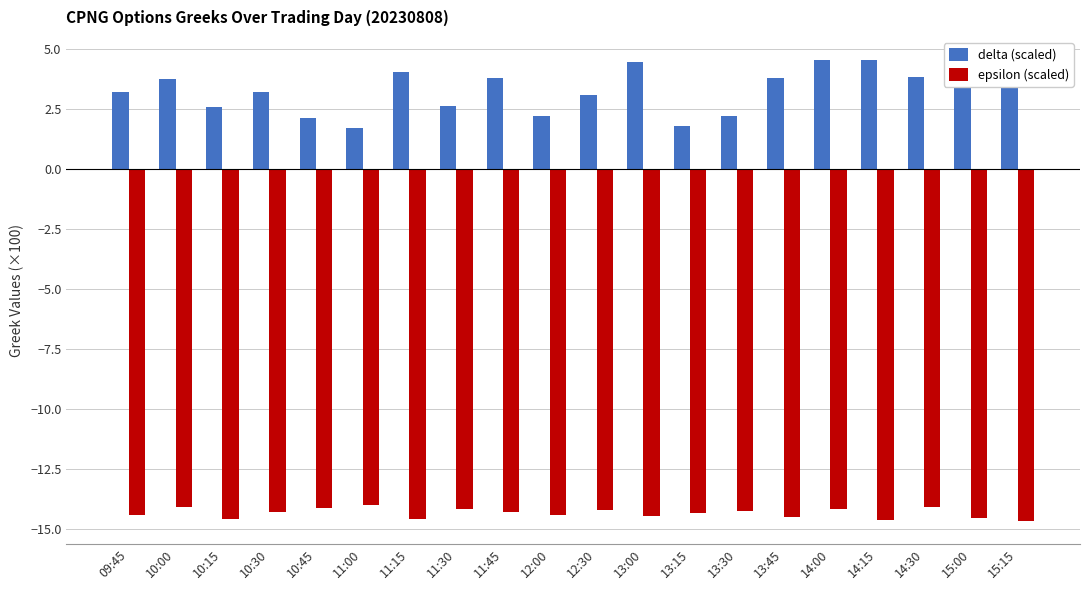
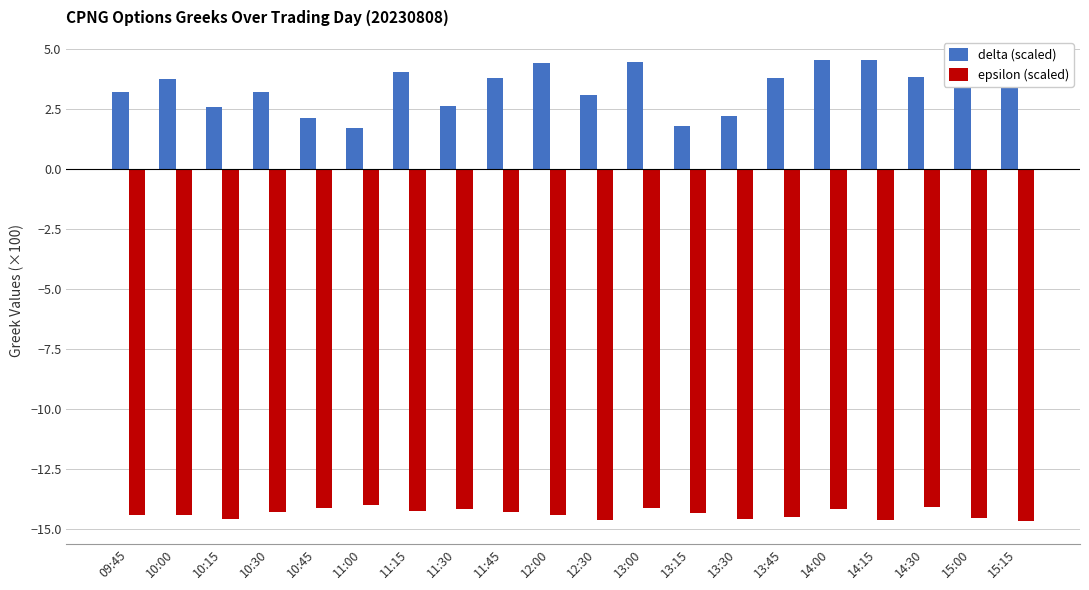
  {
    "delta (scaled)": {
      "09:45": 3.2,
      "10:00": 3.8,
      "10:15": 2.6,
      "10:30": 3.2,
      "10:45": 2.1,
      "11:00": 1.7,
      "11:15": 4.1,
      "11:30": 2.6,
      "11:45": 3.8,
-     "12:00": 2.2,
+     "12:00": 4.4,
      "12:30": 3.1,
      "13:00": 4.5,
      "13:15": 1.8,
      "13:30": 2.2,
      "13:45": 3.8,
      "14:00": 4.5,
      "14:15": 4.6,
      "14:30": 3.8
    },
    "epsilon (scaled)": {
      "09:45": -14.4,
-     "10:00": -14.1,
+     "10:00": -14.4,
      "10:15": -14.6,
      "10:30": -14.3,
      "10:45": -14.1,
      "11:00": -14.0,
-     "11:15": -14.6,
+     "11:15": -14.2,
      "11:30": -14.1,
      "11:45": -14.3,
      "12:00": -14.4,
-     "12:30": -14.2,
-     "13:00": -14.5,
+     "12:30": -14.6,
+     "13:00": -14.1,
      "13:15": -14.3,
-     "13:30": -14.2,
+     "13:30": -14.6,
      "13:45": -14.5,
      "14:00": -14.1,
      "14:15": -14.6,
      "14:30": -14.1,
      "15:00": -14.5,
      "15:15": -14.6
    }
  }
